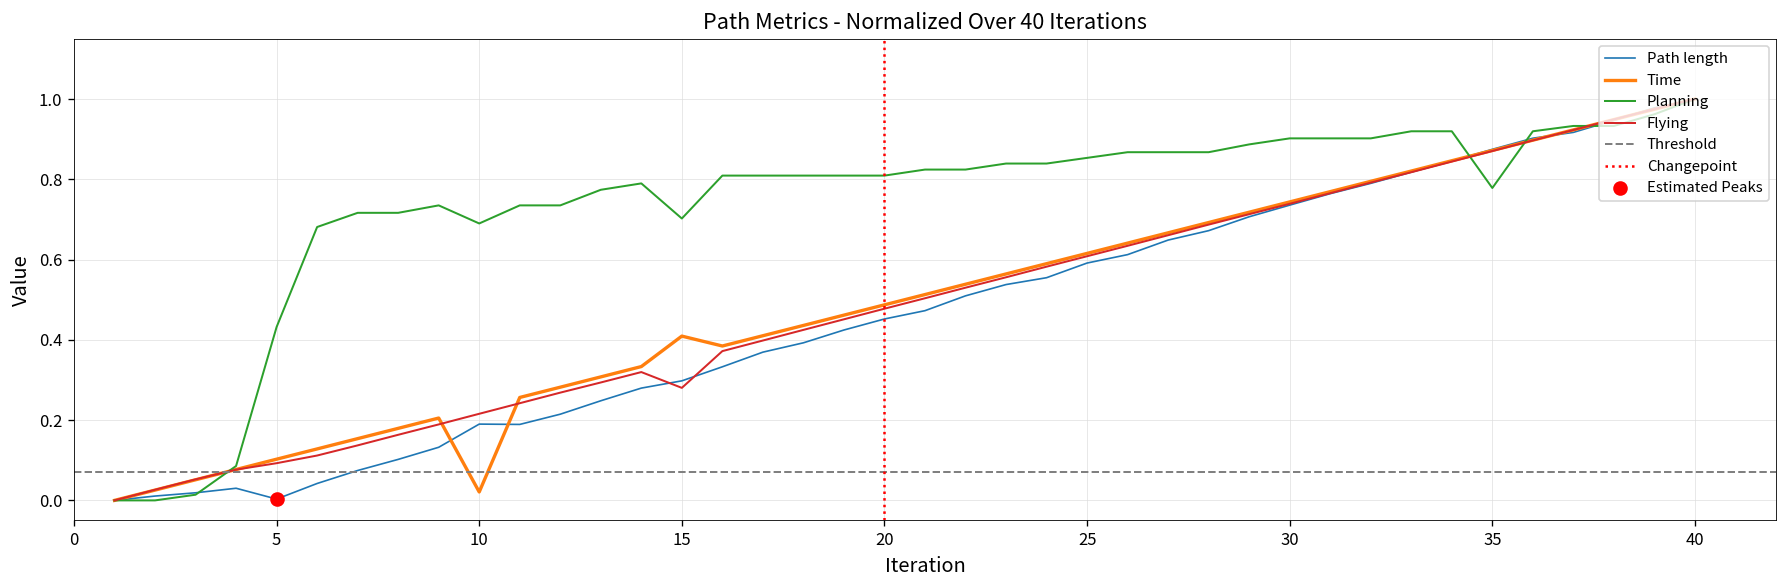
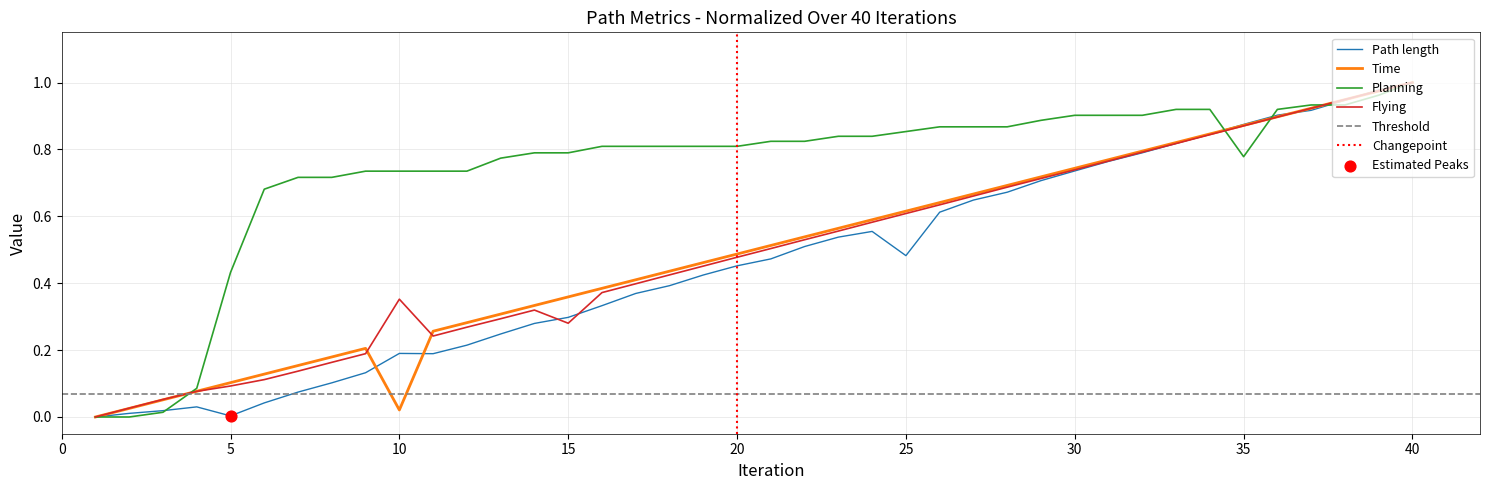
  {
    "Path length": {
      "10": 0.19,
      "15": 0.30,
      "20": 0.45,
-     "25": 0.59
+     "25": 0.48
    },
    "Time": {
      "5": 0.10,
      "10": 0.02,
-     "15": 0.41,
+     "15": 0.36,
      "20": 0.49
    },
    "Planning": {
      "5": 0.43,
-     "10": 0.69,
-     "15": 0.70,
+     "10": 0.73,
+     "15": 0.79,
      "20": 0.81,
      "25": 0.85,
      "30": 0.90,
      "35": 0.78
    },
    "Flying": {
      "5": 0.09,
-     "10": 0.22,
+     "10": 0.35,
      "15": 0.28,
      "20": 0.48
    }
  }
